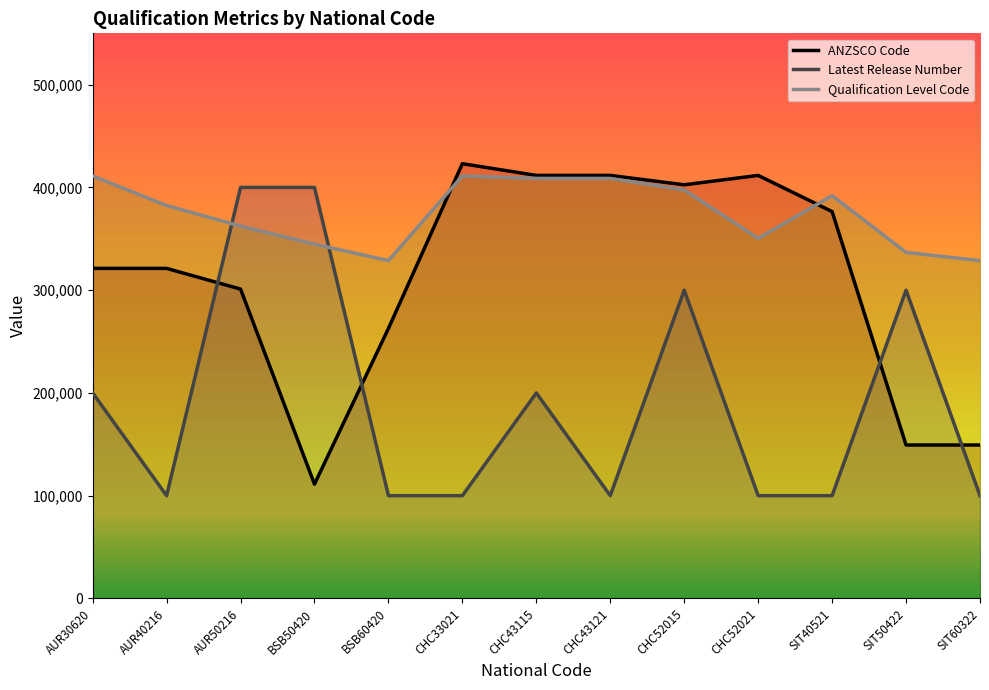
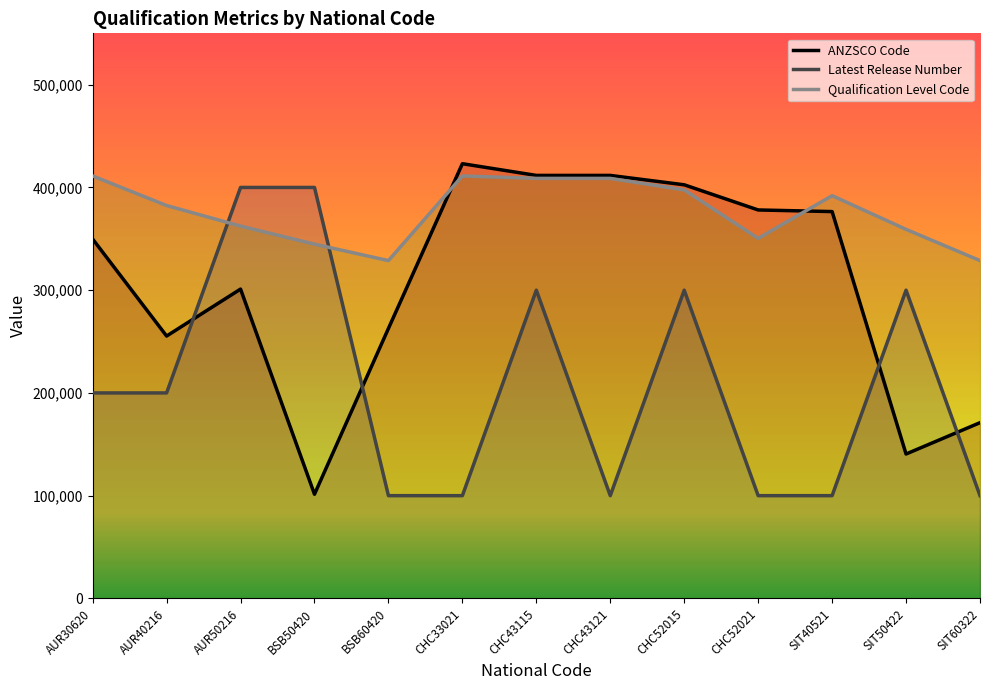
  {
    "ANZSCO Code": {
-     "AUR30620": "321,000",
-     "AUR40216": "321,000",
+     "AUR30620": "350,000",
+     "AUR40216": "255,000",
      "AUR50216": "301,000",
-     "BSB50420": "111,000",
+     "BSB50420": "101,000",
      "BSB60420": "263,000",
      "CHC33021": "423,000",
      "CHC43115": "412,000",
      "CHC43121": "412,000",
      "CHC52015": "403,000",
-     "CHC52021": "412,000",
+     "CHC52021": "378,000",
      "SIT40521": "377,000",
-     "SIT50422": "149,000",
-     "SIT60322": "149,000"
+     "SIT50422": "141,000",
+     "SIT60322": "171,000"
    },
    "Latest Release Number": {
      "AUR30620": "200,000",
-     "AUR40216": "100,000",
+     "AUR40216": "200,000",
      "AUR50216": "400,000",
      "BSB50420": "400,000",
      "BSB60420": "100,000",
      "CHC33021": "100,000",
-     "CHC43115": "200,000",
+     "CHC43115": "300,000",
      "CHC43121": "100,000",
      "CHC52015": "300,000",
      "CHC52021": "100,000",
      "SIT40521": "100,000",
      "SIT50422": "300,000",
      "SIT60322": "100,000"
    },
    "Qualification Level Code": {
      "AUR30620": "411,000",
      "AUR40216": "382,000",
      "AUR50216": "362,000",
      "BSB50420": "345,000",
      "BSB60420": "329,000",
      "CHC33021": "411,000",
      "CHC43115": "409,000",
      "CHC43121": "409,000",
      "CHC52015": "398,000",
      "CHC52021": "350,000",
      "SIT40521": "392,000",
-     "SIT50422": "337,000",
+     "SIT50422": "359,000",
      "SIT60322": "329,000"
    }
  }
